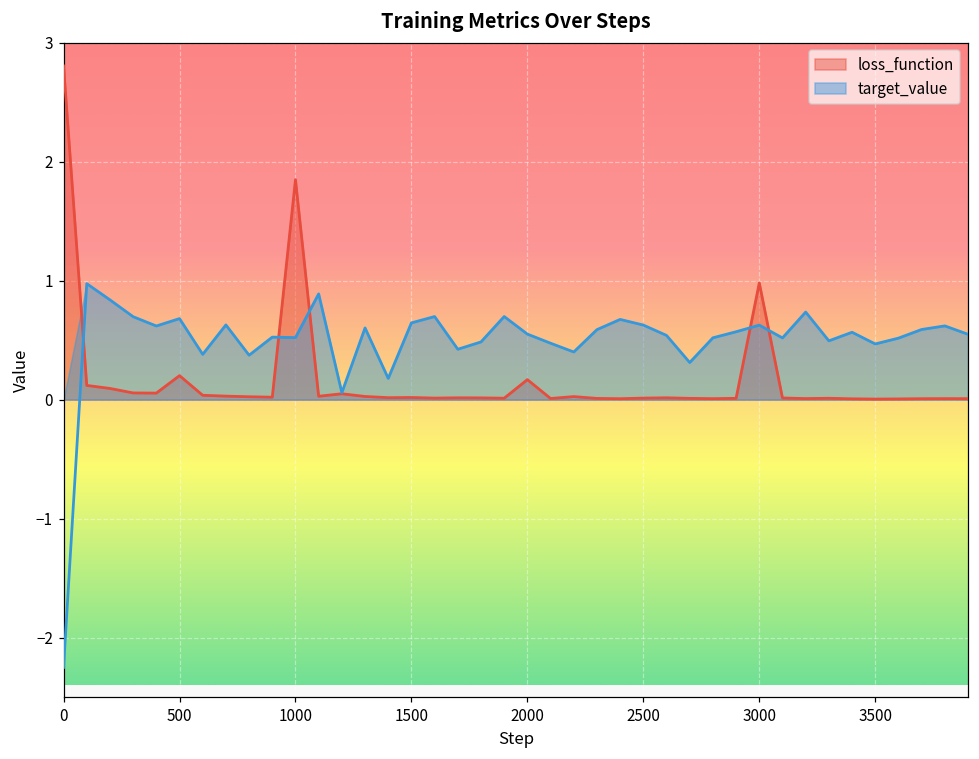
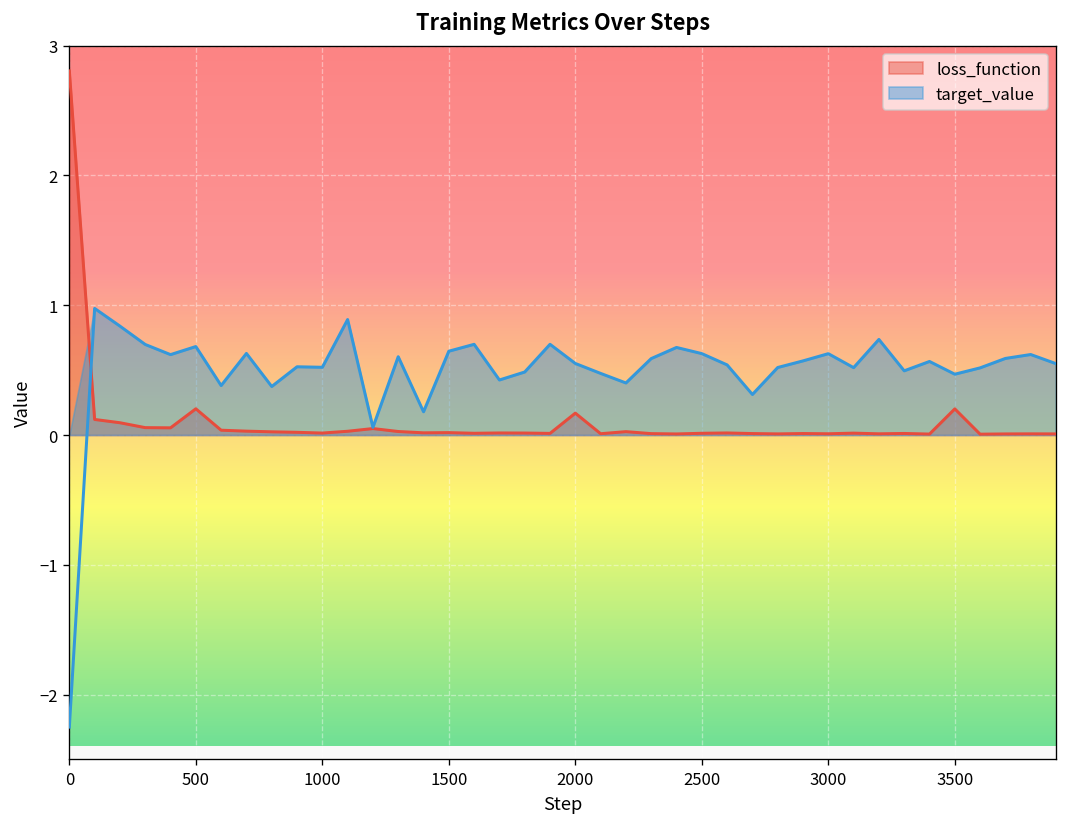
  {
    "loss_function": {
      "0": 2.81,
      "500": 0.20,
-     "1000": 1.85,
+     "1000": 0.02,
      "1500": 0.02,
      "2000": 0.17,
      "2500": 0.01,
-     "3000": 0.98,
-     "3500": 0.01
+     "3000": 0.01,
+     "3500": 0.20
    }
  }
